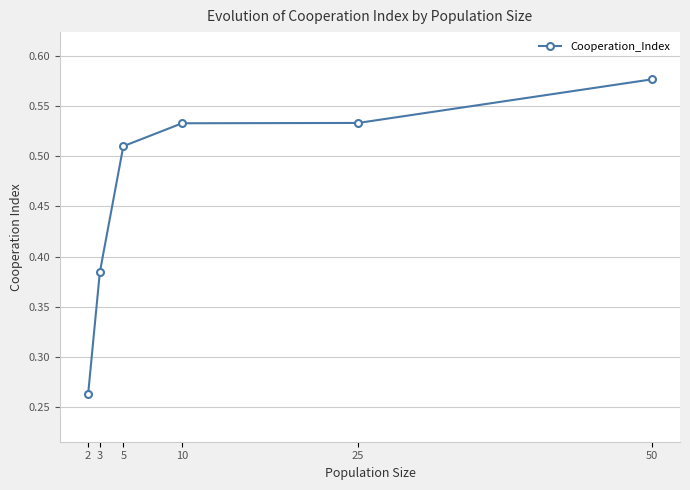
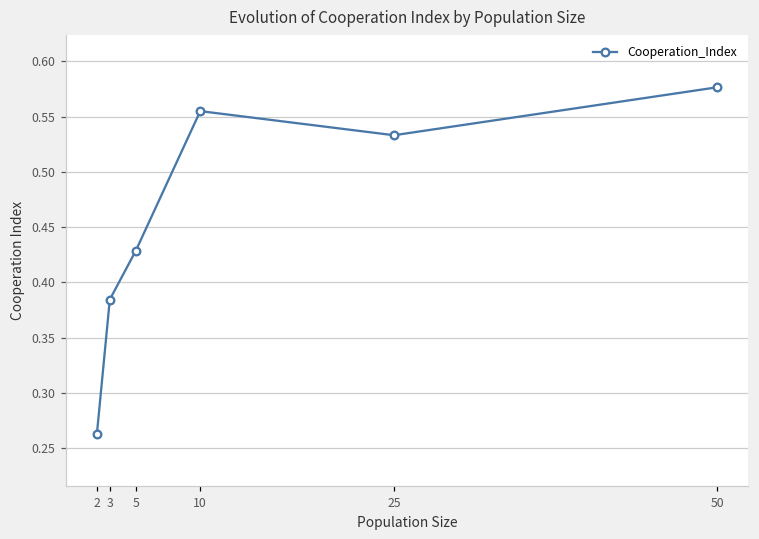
  {
    "2": 0.263,
    "3": 0.385,
-   "5": 0.510,
-   "10": 0.533,
+   "5": 0.428,
+   "10": 0.555,
    "25": 0.533,
    "50": 0.576
  }
